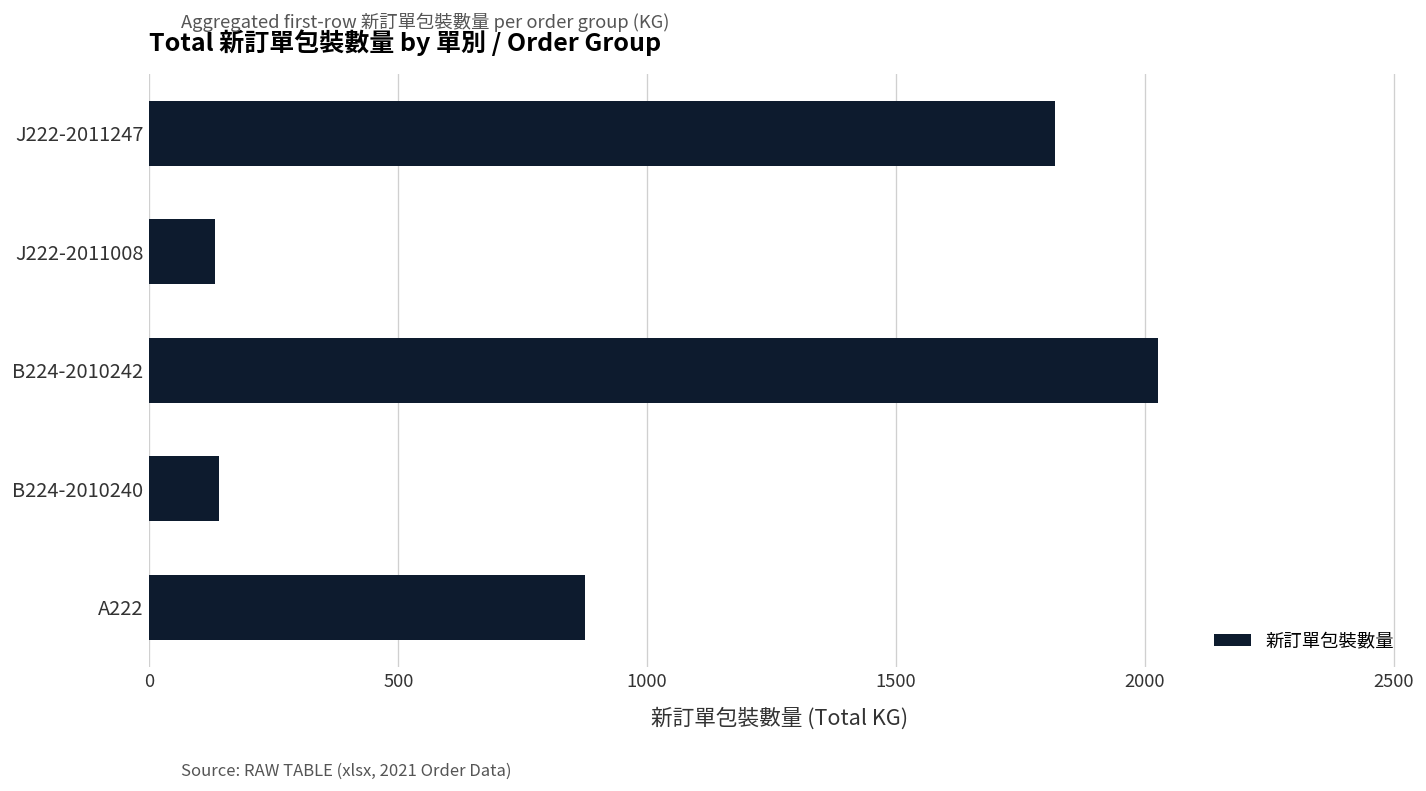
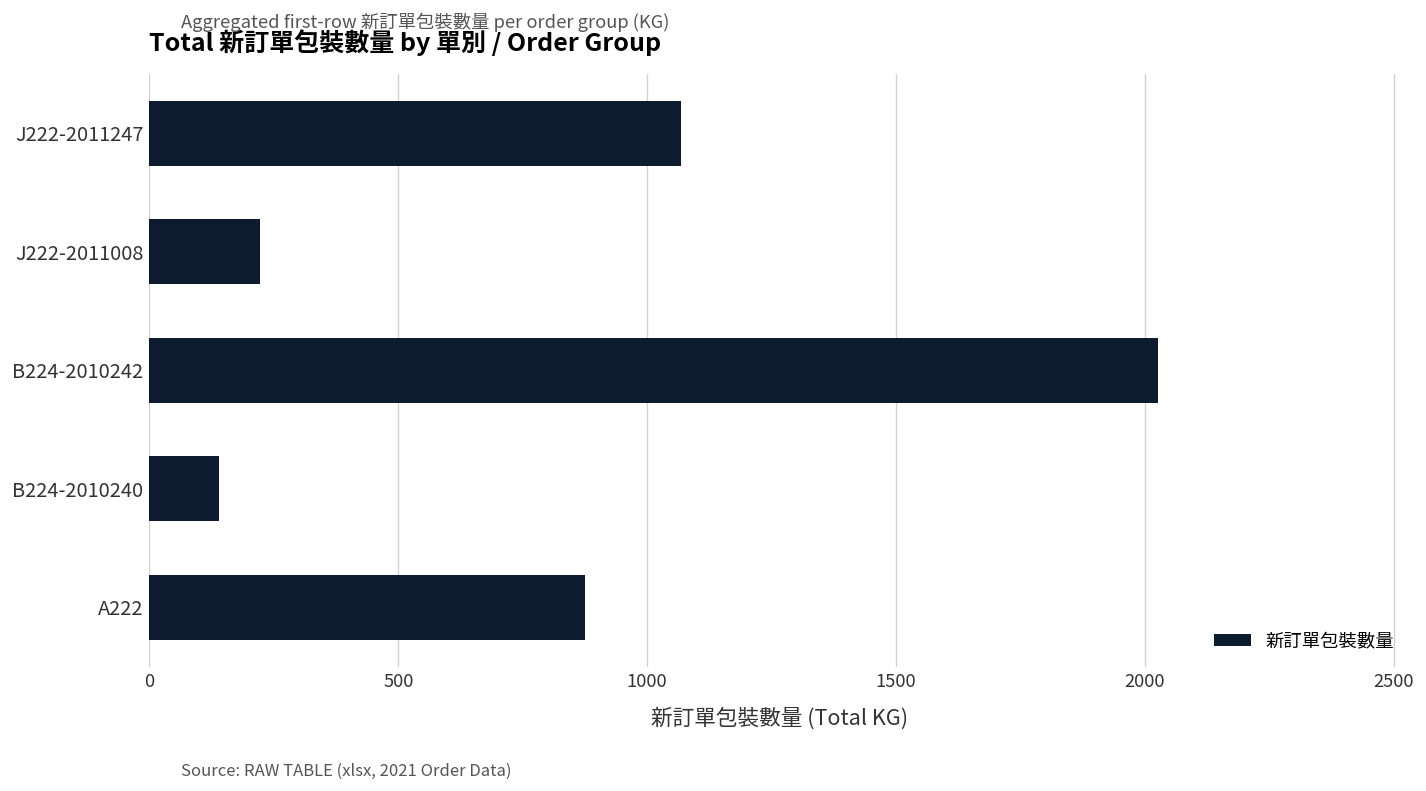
  {
-   "J222-2011247": 1820,
-   "J222-2011008": 130,
+   "J222-2011247": 1070,
+   "J222-2011008": 220,
    "B224-2010242": 2030,
    "B224-2010240": 140,
    "A222": 880
  }
